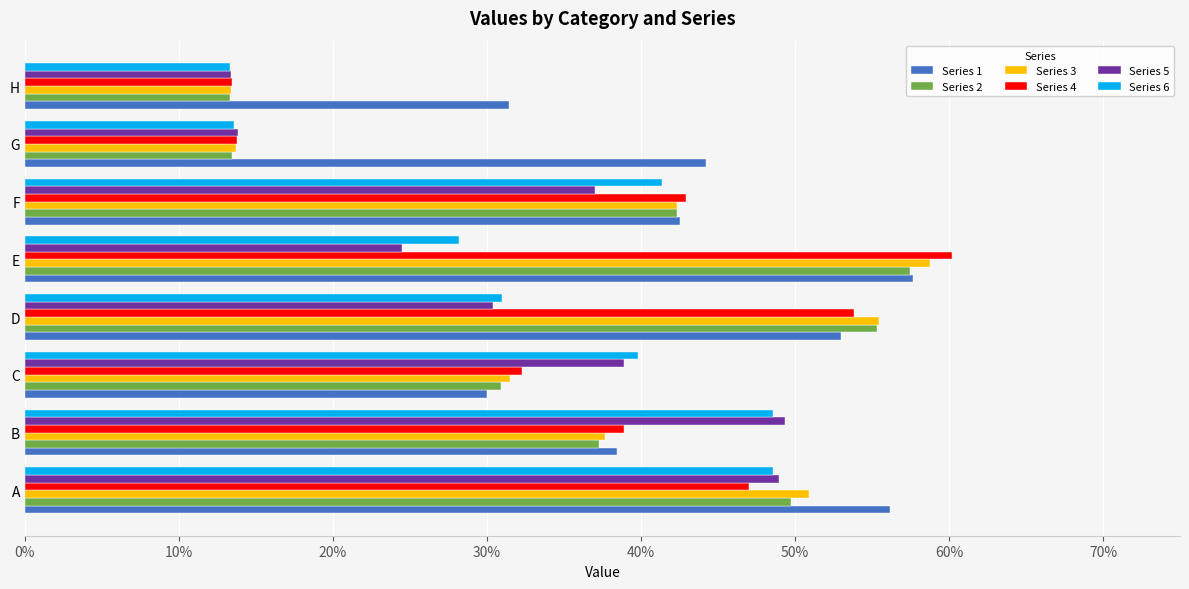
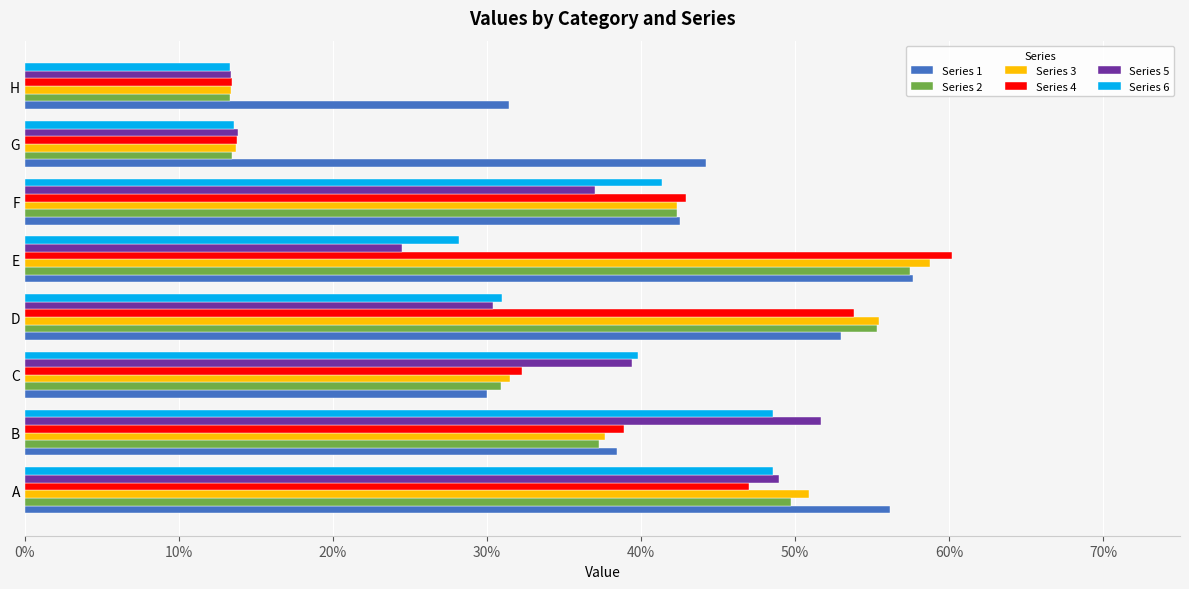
  {
    "Series 1": {
      "H": "31.4%",
      "G": "44.2%",
      "F": "42.5%",
      "E": "57.7%",
      "D": "53.0%",
      "C": "30.0%",
      "B": "38.4%",
      "A": "56.1%"
    },
    "Series 2": {
      "H": "13.3%",
      "G": "13.5%",
      "F": "42.4%",
      "E": "57.5%",
      "D": "55.3%",
      "C": "30.9%",
      "B": "37.3%",
      "A": "49.7%"
    },
    "Series 3": {
      "H": "13.4%",
      "G": "13.7%",
      "F": "42.3%",
      "E": "58.8%",
      "D": "55.5%",
      "C": "31.5%",
      "B": "37.7%",
      "A": "50.9%"
    },
    "Series 4": {
      "H": "13.4%",
      "G": "13.8%",
      "F": "42.9%",
      "E": "60.2%",
      "D": "53.8%",
      "C": "32.3%",
      "B": "38.9%",
      "A": "47.0%"
    },
    "Series 5": {
      "H": "13.4%",
      "G": "13.9%",
      "F": "37.0%",
      "E": "24.5%",
      "D": "30.4%",
-     "C": "38.9%",
-     "B": "49.4%",
+     "C": "39.5%",
+     "B": "51.7%",
      "A": "48.9%"
    },
    "Series 6": {
      "H": "13.3%",
      "G": "13.6%",
      "F": "41.4%",
      "E": "28.2%",
      "D": "31.0%",
      "C": "39.8%",
      "B": "48.6%",
      "A": "48.6%"
    }
  }
